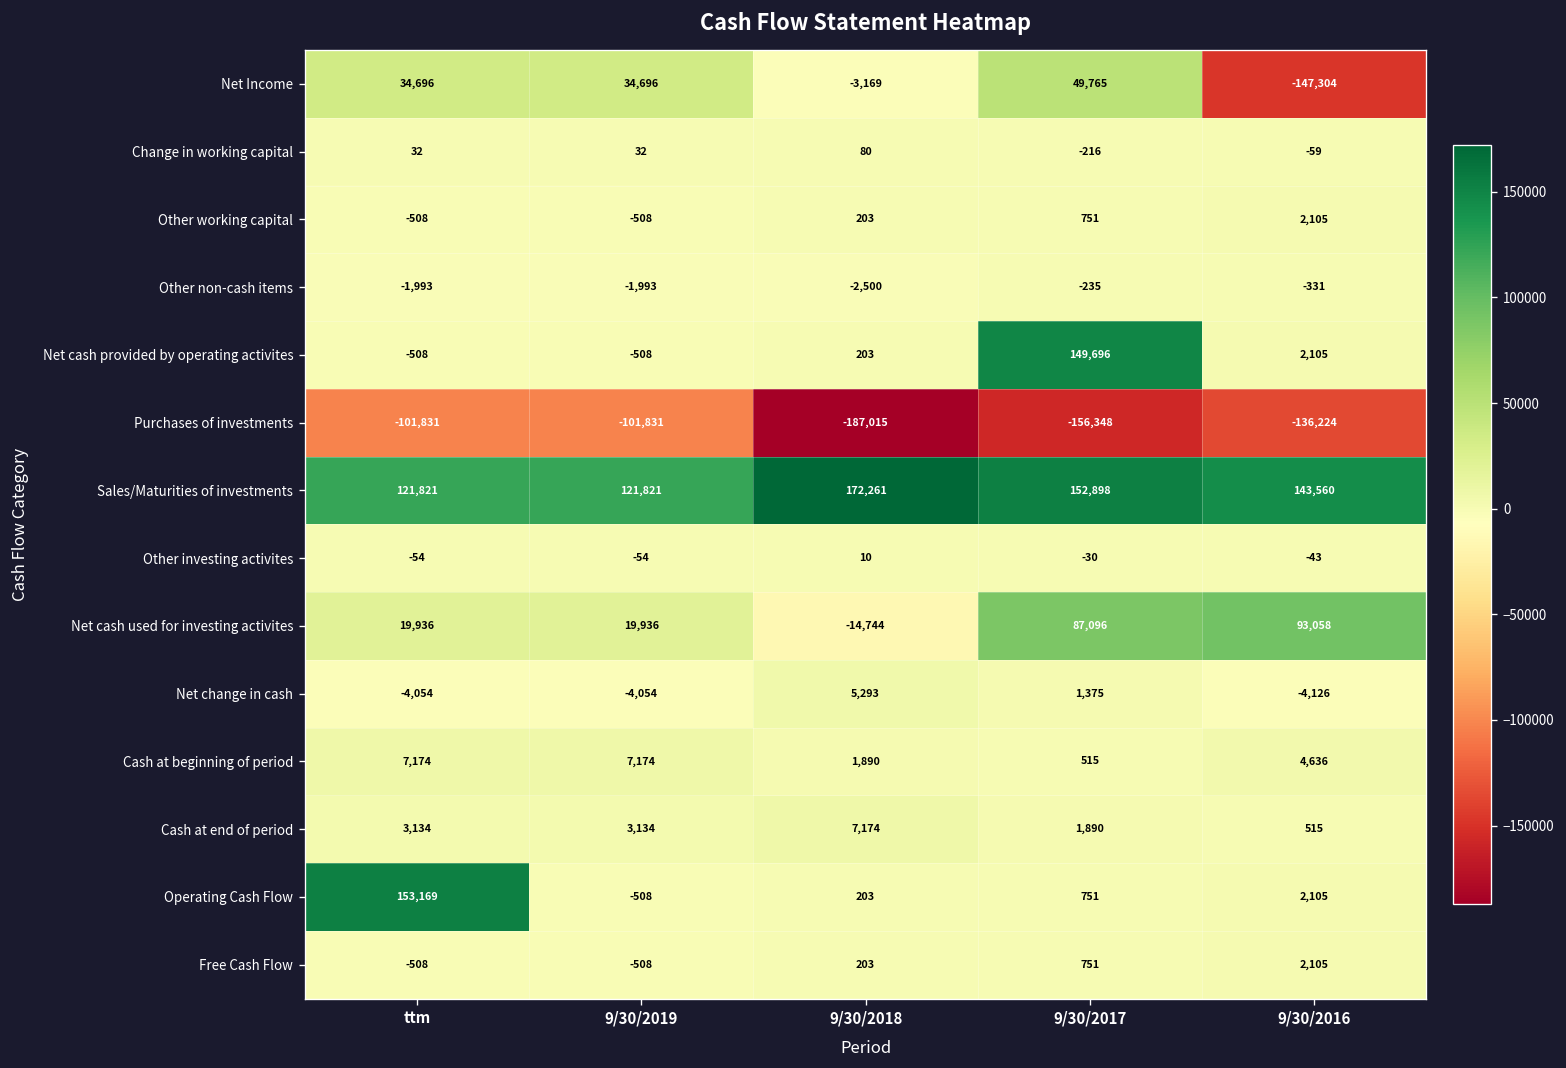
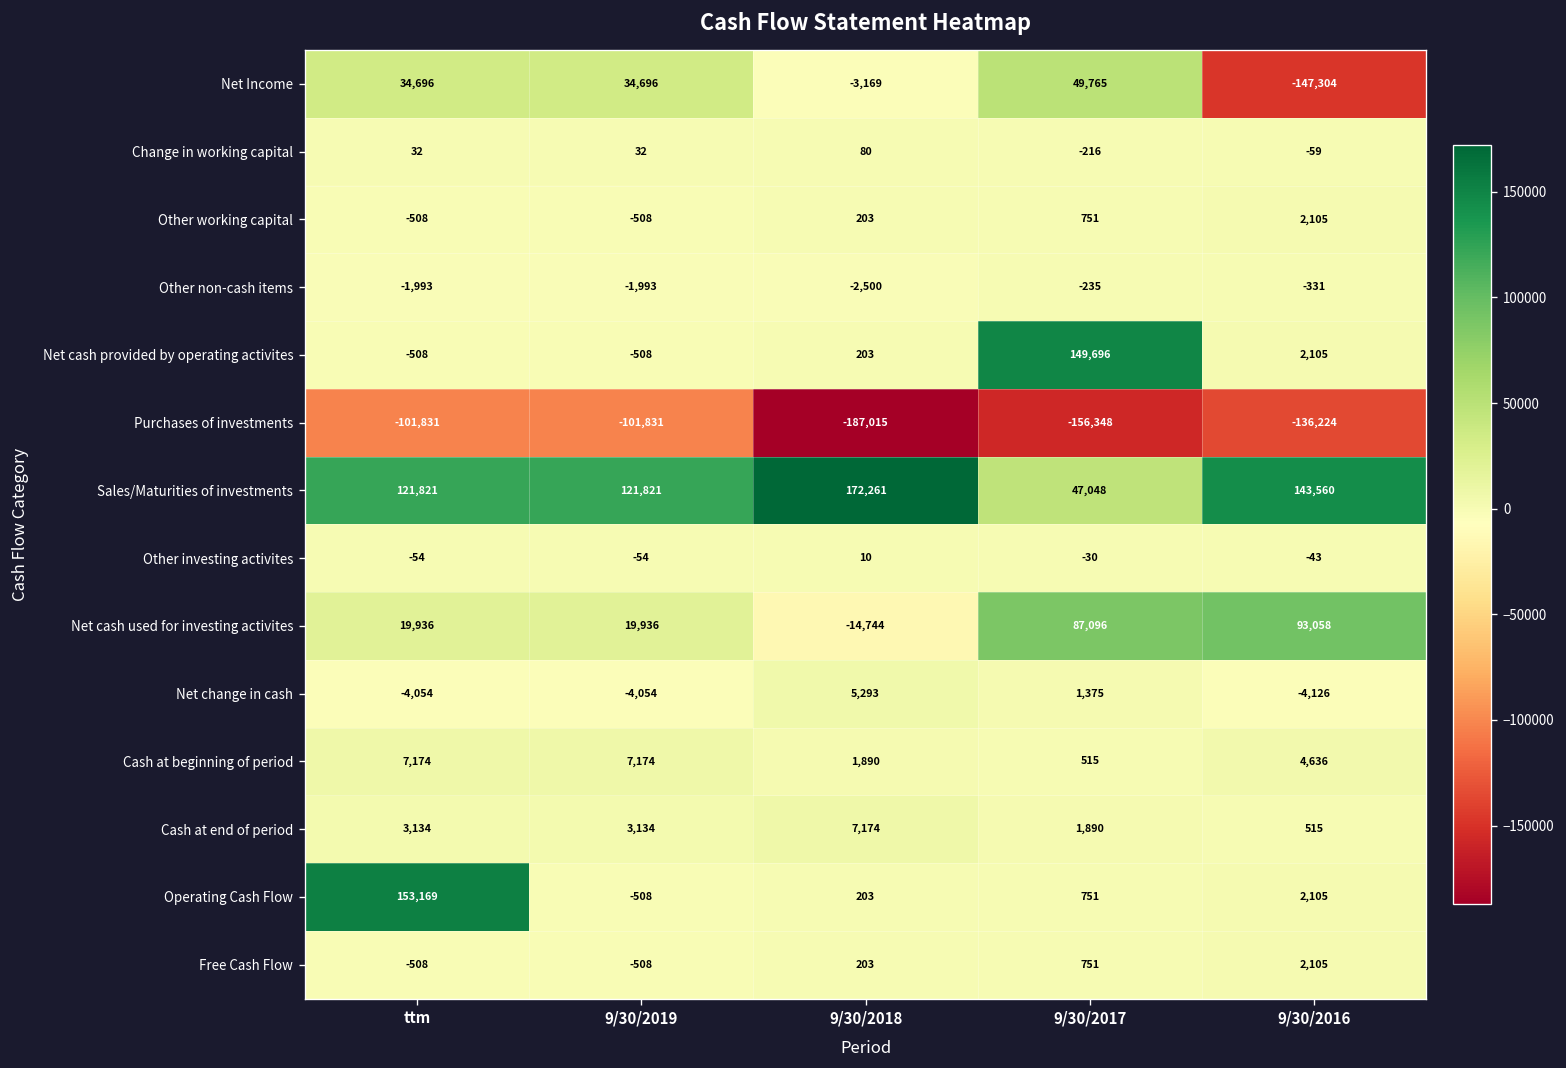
  {
    "Net Income": {
      "ttm": "34,696",
      "9/30/2019": "34,696",
      "9/30/2018": "-3,169",
      "9/30/2017": "49,765",
      "9/30/2016": "-147,304"
    },
    "Change in working capital": {
      "ttm": "32",
      "9/30/2019": "32",
      "9/30/2018": "80",
      "9/30/2017": "-216",
      "9/30/2016": "-59"
    },
    "Other working capital": {
      "ttm": "-508",
      "9/30/2019": "-508",
      "9/30/2018": "203",
      "9/30/2017": "751",
      "9/30/2016": "2,105"
    },
    "Other non-cash items": {
      "ttm": "-1,993",
      "9/30/2019": "-1,993",
      "9/30/2018": "-2,500",
      "9/30/2017": "-235",
      "9/30/2016": "-331"
    },
    "Net cash provided by operating activites": {
      "ttm": "-508",
      "9/30/2019": "-508",
      "9/30/2018": "203",
      "9/30/2017": "149,696",
      "9/30/2016": "2,105"
    },
    "Purchases of investments": {
      "ttm": "-101,831",
      "9/30/2019": "-101,831",
      "9/30/2018": "-187,015",
      "9/30/2017": "-156,348",
      "9/30/2016": "-136,224"
    },
    "Sales/Maturities of investments": {
      "ttm": "121,821",
      "9/30/2019": "121,821",
      "9/30/2018": "172,261",
-     "9/30/2017": "152,898",
+     "9/30/2017": "47,048",
      "9/30/2016": "143,560"
    },
    "Other investing activites": {
      "ttm": "-54",
      "9/30/2019": "-54",
      "9/30/2018": "10",
      "9/30/2017": "-30",
      "9/30/2016": "-43"
    },
    "Net cash used for investing activites": {
      "ttm": "19,936",
      "9/30/2019": "19,936",
      "9/30/2018": "-14,744",
      "9/30/2017": "87,096",
      "9/30/2016": "93,058"
    },
    "Net change in cash": {
      "ttm": "-4,054",
      "9/30/2019": "-4,054",
      "9/30/2018": "5,293",
      "9/30/2017": "1,375",
      "9/30/2016": "-4,126"
    },
    "Cash at beginning of period": {
      "ttm": "7,174",
      "9/30/2019": "7,174",
      "9/30/2018": "1,890",
      "9/30/2017": "515",
      "9/30/2016": "4,636"
    },
    "Cash at end of period": {
      "ttm": "3,134",
      "9/30/2019": "3,134",
      "9/30/2018": "7,174",
      "9/30/2017": "1,890",
      "9/30/2016": "515"
    },
    "Operating Cash Flow": {
      "ttm": "153,169",
      "9/30/2019": "-508",
      "9/30/2018": "203",
      "9/30/2017": "751",
      "9/30/2016": "2,105"
    },
    "Free Cash Flow": {
      "ttm": "-508",
      "9/30/2019": "-508",
      "9/30/2018": "203",
      "9/30/2017": "751",
      "9/30/2016": "2,105"
    }
  }
